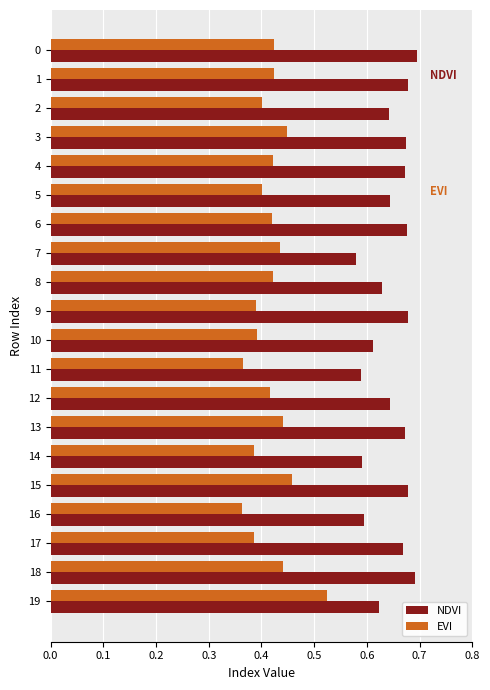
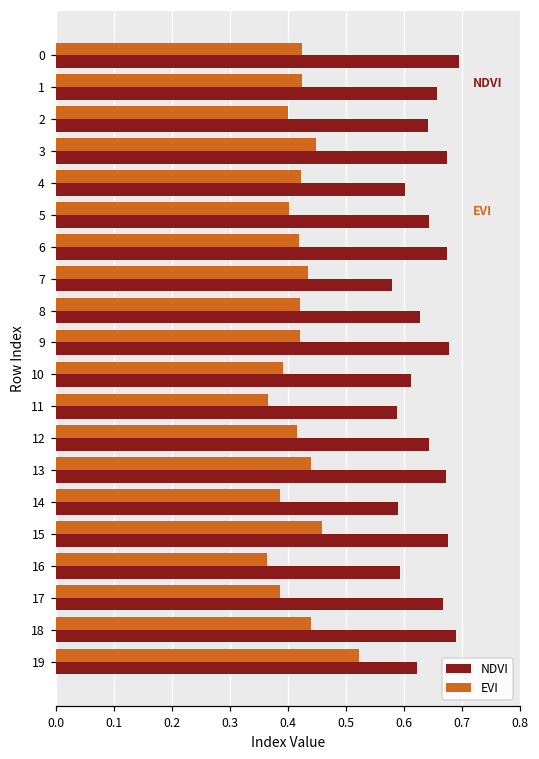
  {
    "NDVI": {
      "0": 0.70,
-     "1": 0.68,
+     "1": 0.66,
      "2": 0.64,
      "3": 0.68,
-     "4": 0.67,
+     "4": 0.60,
      "5": 0.64,
      "6": 0.68,
      "7": 0.58,
      "8": 0.63,
      "9": 0.68,
      "10": 0.61,
      "11": 0.59,
      "12": 0.64,
      "13": 0.67,
      "14": 0.59,
      "15": 0.68,
      "16": 0.59,
      "17": 0.67,
      "18": 0.69,
      "19": 0.62
    },
    "EVI": {
      "0": 0.42,
      "1": 0.42,
      "2": 0.40,
      "3": 0.45,
      "4": 0.42,
      "5": 0.40,
      "6": 0.42,
      "7": 0.44,
      "8": 0.42,
-     "9": 0.39,
+     "9": 0.42,
      "10": 0.39,
      "11": 0.37,
      "12": 0.42,
      "13": 0.44,
      "14": 0.39,
      "15": 0.46,
      "16": 0.36,
      "17": 0.39,
      "18": 0.44,
      "19": 0.52
    }
  }
